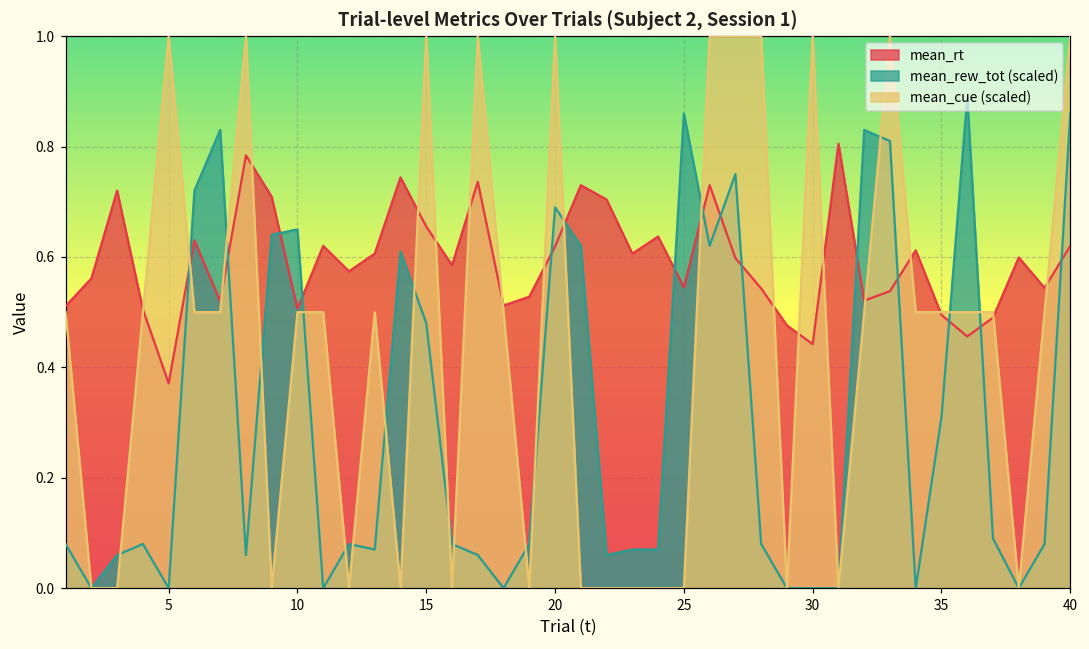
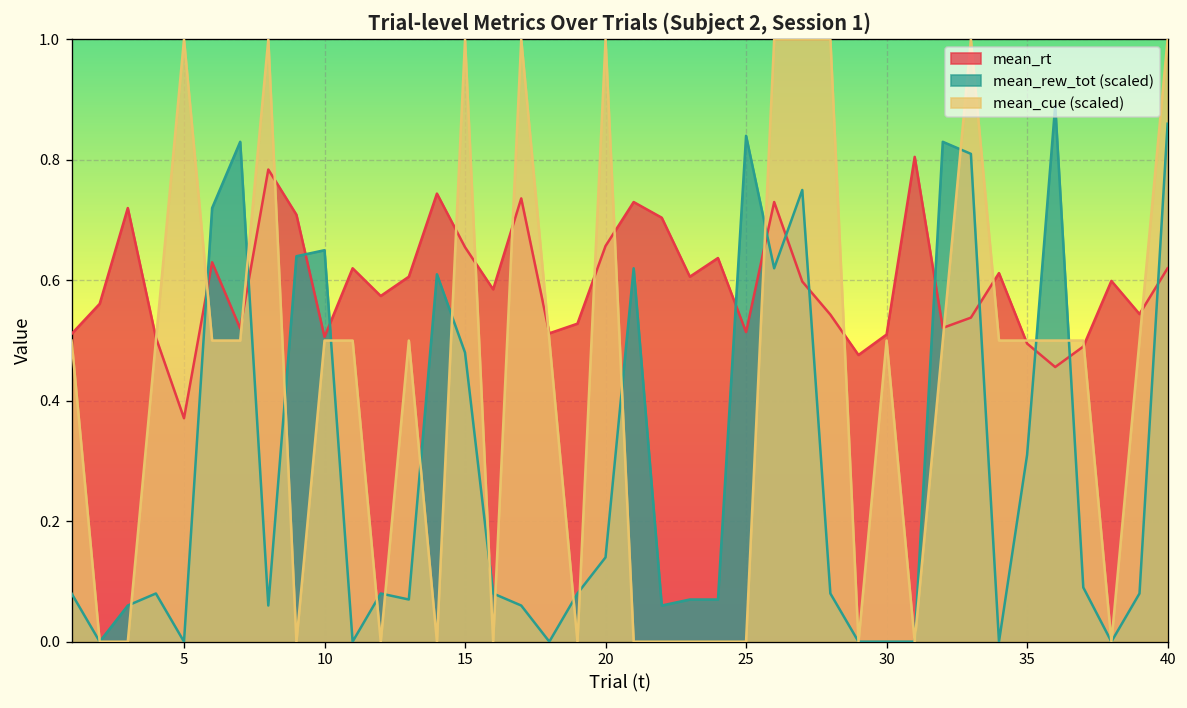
  {
    "mean_rt": {
      "5": 0.37,
      "10": 0.51,
      "15": 0.66,
-     "20": 0.62,
-     "25": 0.55,
-     "30": 0.44,
+     "20": 0.66,
+     "25": 0.51,
+     "30": 0.51,
      "40": 0.62
    },
    "mean_rew_tot (scaled)": {
      "5": 0.00,
      "10": 0.65,
      "15": 0.48,
-     "20": 0.69,
-     "25": 0.86,
+     "20": 0.14,
+     "25": 0.84,
      "30": 0.00,
      "35": 0.31,
      "40": 0.86
    },
    "mean_cue (scaled)": {
      "5": 1.00,
      "10": 0.50,
      "15": 1.00,
      "20": 1.00,
      "25": 0.00,
-     "30": 1.00,
+     "30": 0.50,
      "40": 1.00
    }
  }
